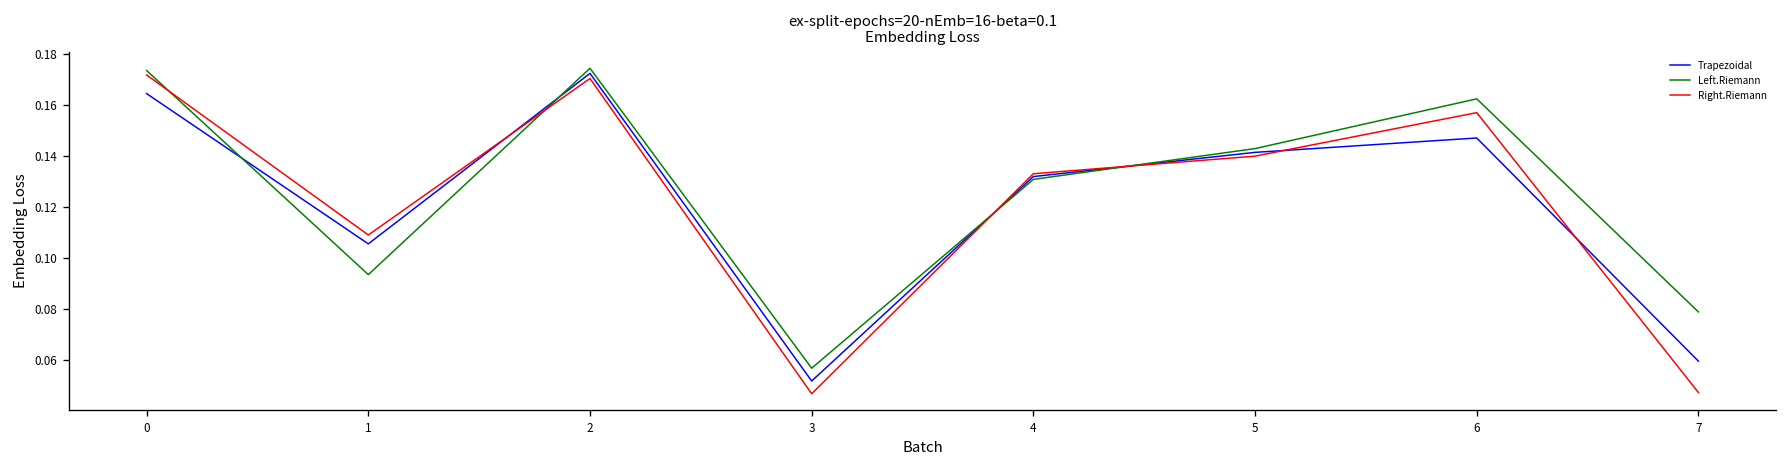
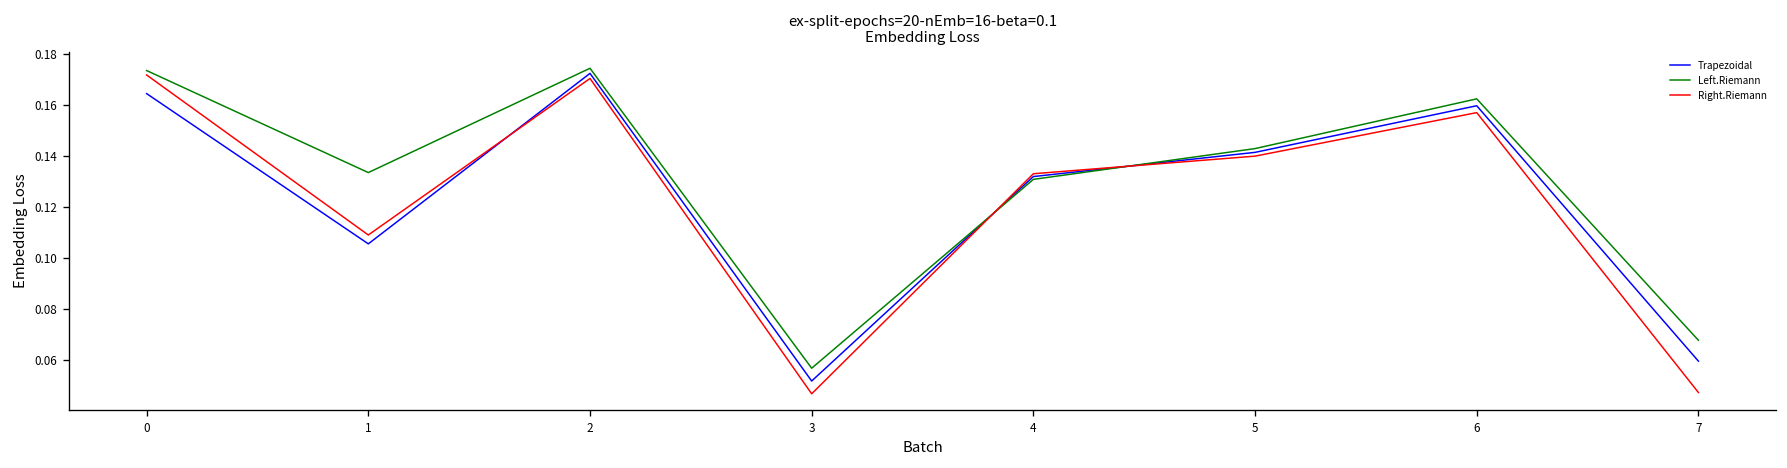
  {
    "Trapezoidal": {
      "0": 0.164,
      "1": 0.105,
      "2": 0.172,
      "3": 0.052,
      "5": 0.141,
-     "6": 0.147,
+     "6": 0.160,
      "7": 0.059
    },
    "Left.Riemann": {
      "0": 0.173,
-     "1": 0.093,
+     "1": 0.133,
      "2": 0.174,
      "3": 0.057,
      "5": 0.143,
      "6": 0.162,
-     "7": 0.079
+     "7": 0.068
    },
    "Right.Riemann": {
      "0": 0.172,
      "1": 0.109,
      "2": 0.170,
      "3": 0.047,
      "5": 0.140,
      "6": 0.157,
      "7": 0.047
    }
  }
